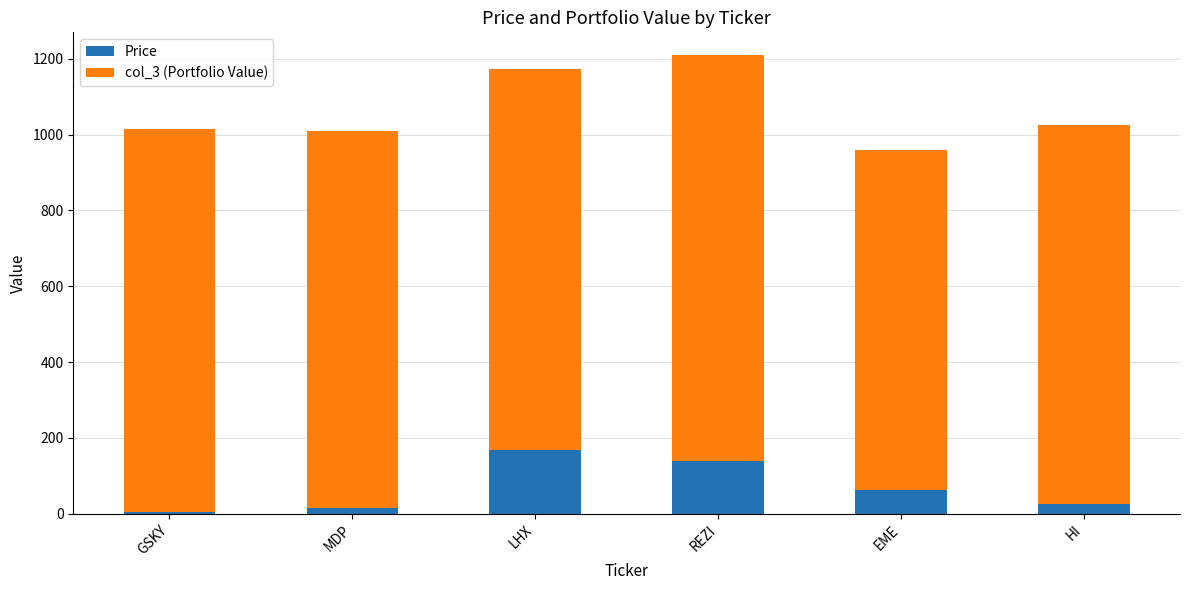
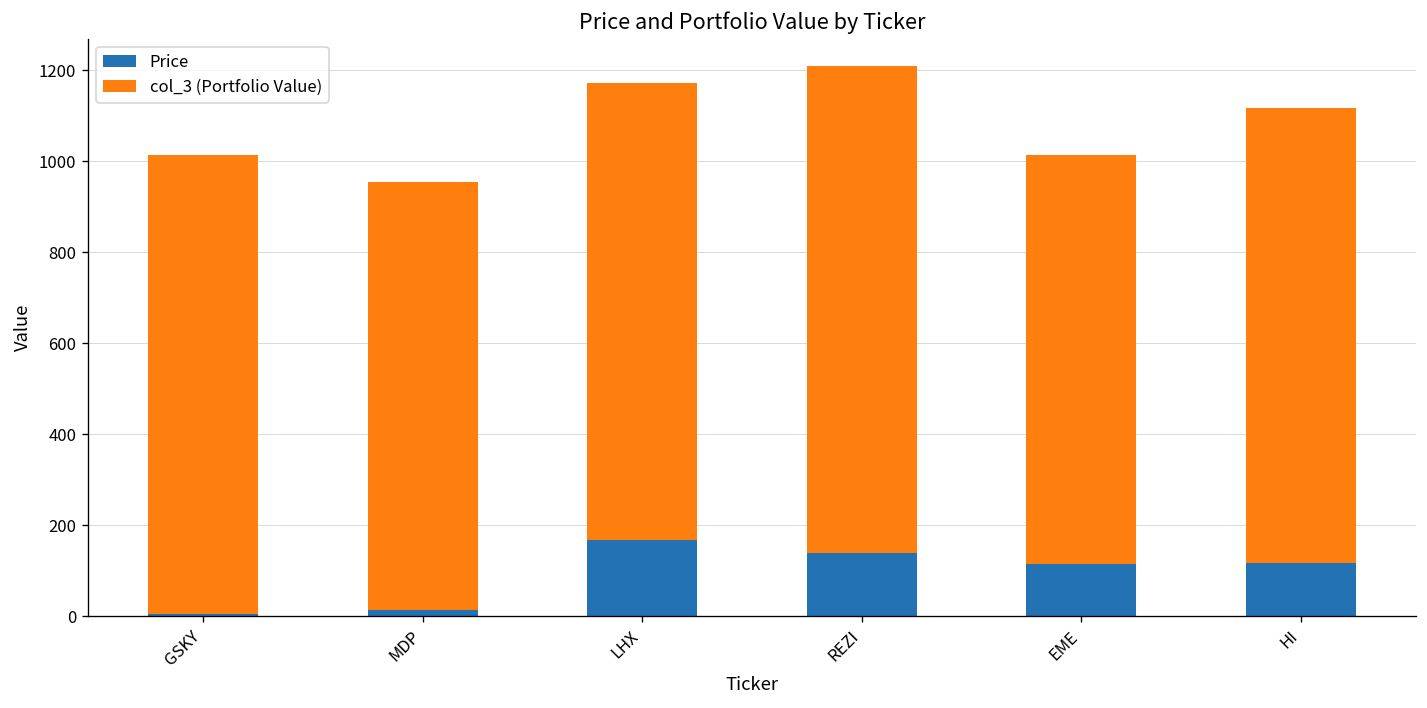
  {
    "Price": {
      "MDP": 10,
      "LHX": 170,
      "REZI": 140,
-     "EME": 60,
-     "HI": 30
+     "EME": 120,
+     "HI": 120
    },
    "col_3 (Portfolio Value)": {
      "GSKY": 1010,
-     "MDP": 990,
+     "MDP": 940,
      "LHX": 1000,
      "REZI": 1070,
      "EME": 900,
      "HI": 1000
    }
  }
